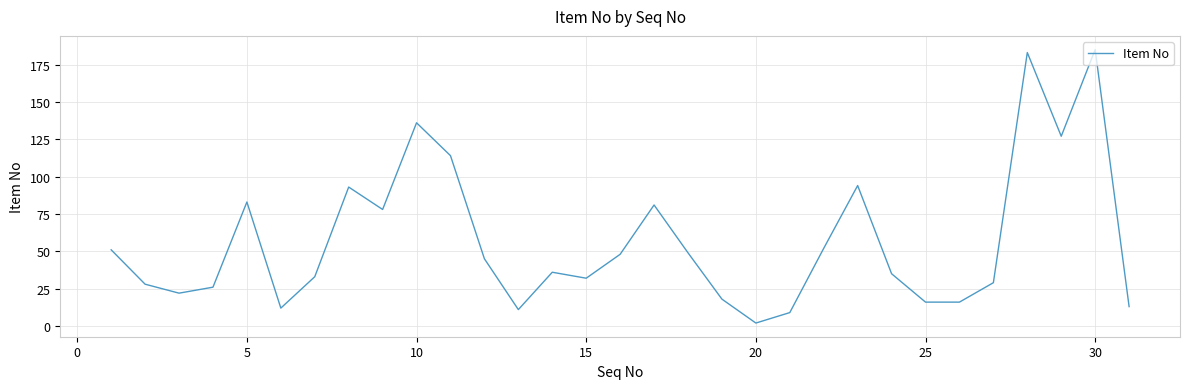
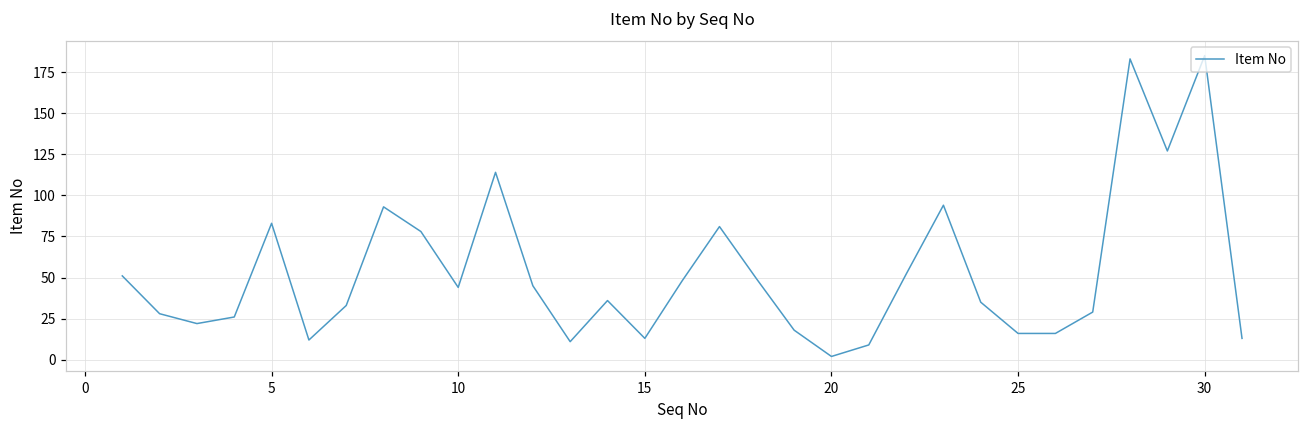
  {
    "5": 83,
-   "10": 136,
-   "15": 32,
+   "10": 44,
+   "15": 13,
    "20": 2,
    "25": 16
  }
